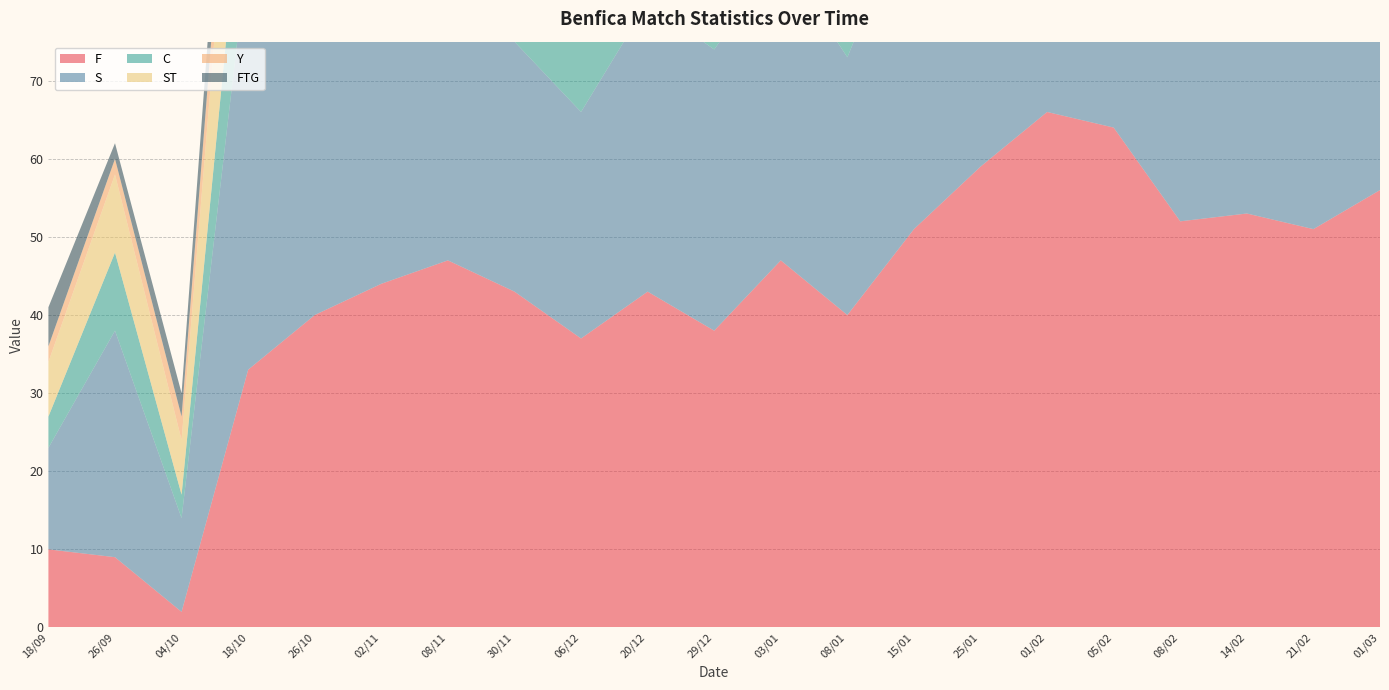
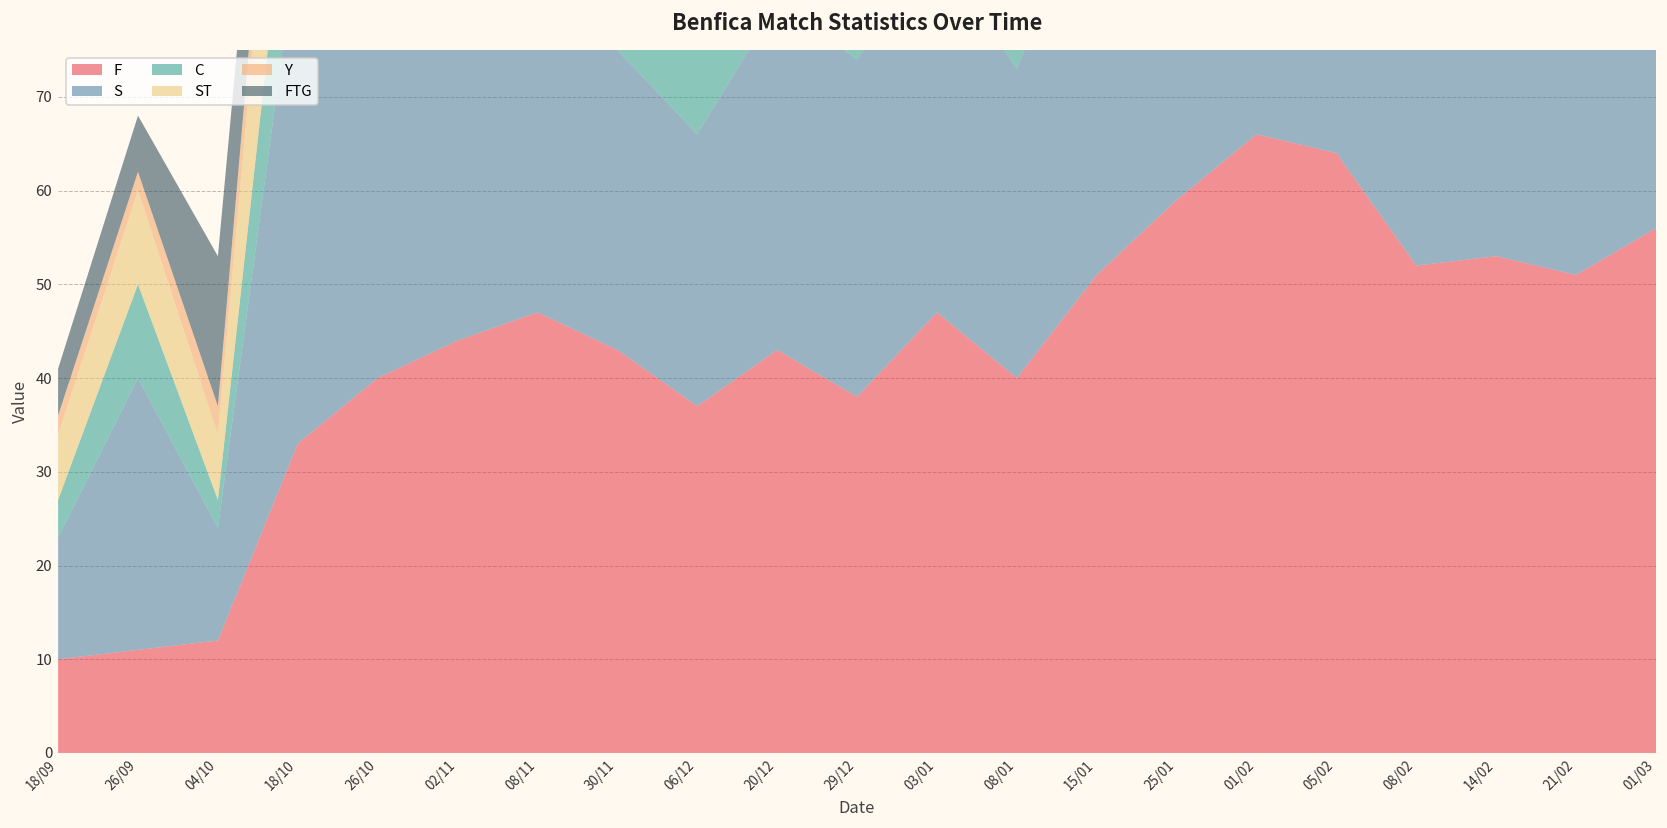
  {
    "F": {
      "18/09": 10,
-     "26/09": 9,
-     "04/10": 2,
+     "26/09": 11,
+     "04/10": 12,
      "18/10": 33,
      "26/10": 40,
      "02/11": 44,
      "08/11": 47,
      "30/11": 43,
      "06/12": 37,
      "20/12": 43,
      "29/12": 38,
      "03/01": 47,
      "08/01": 40,
      "15/01": 51,
      "25/01": 59,
      "01/02": 66,
      "05/02": 64,
      "08/02": 52,
      "14/02": 53,
      "21/02": 51,
      "01/03": 56
    },
    "FTG": {
      "18/09": 5,
-     "26/09": 2,
-     "04/10": 3
+     "26/09": 6,
+     "04/10": 16
    }
  }
